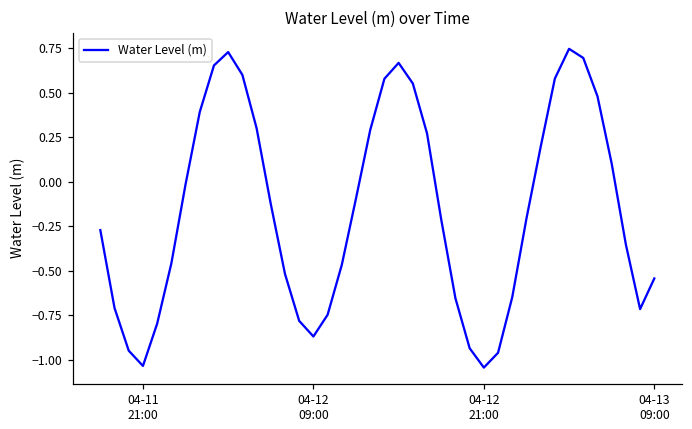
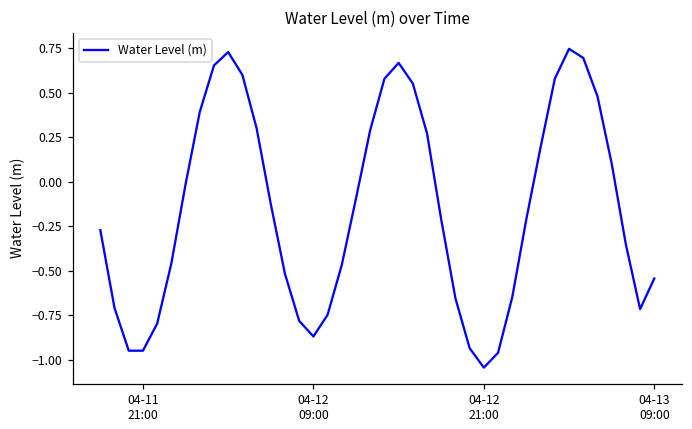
  {
-   "04-11 21:00": -1.03,
+   "04-11 21:00": -0.95,
    "04-12 09:00": -0.87,
    "04-12 21:00": -1.04,
    "04-13 09:00": -0.54
  }
